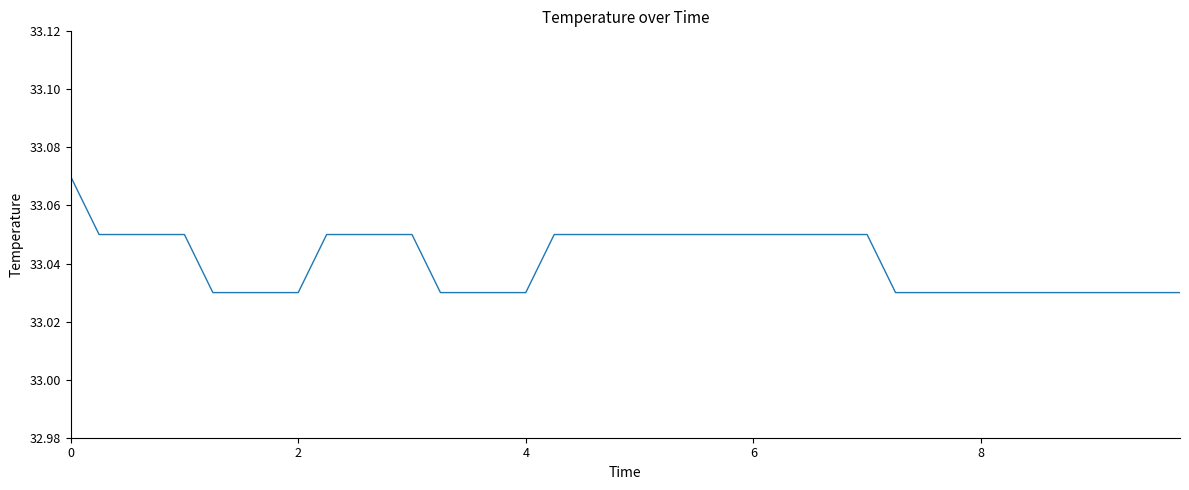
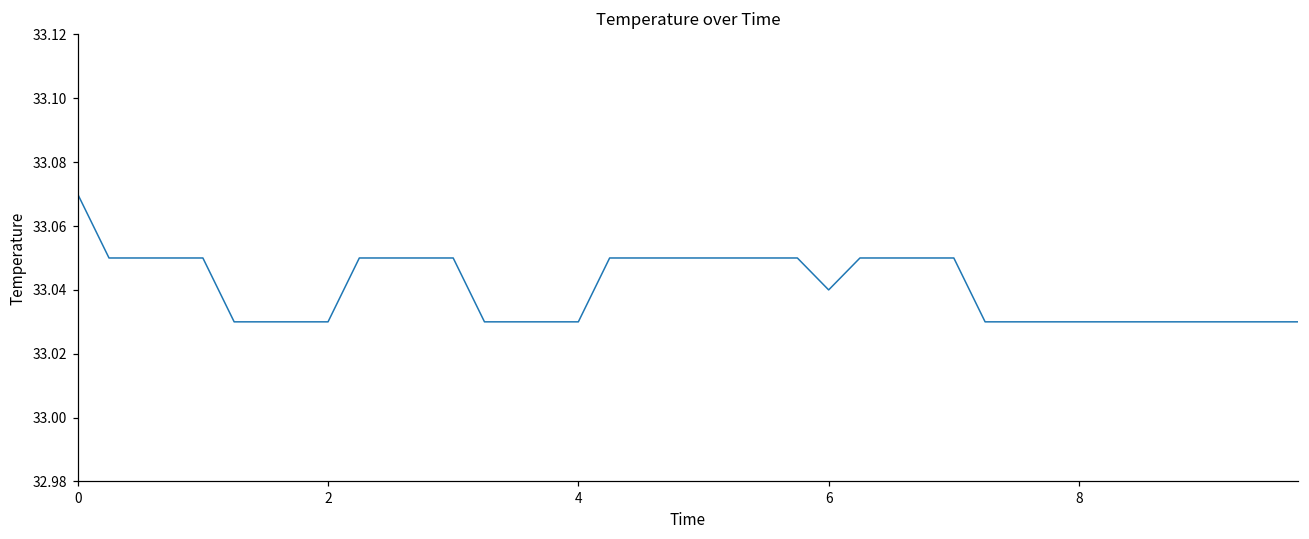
  {
    "0": 33.07,
    "2": 33.03,
    "4": 33.03,
-   "6": 33.05,
+   "6": 33.04,
    "8": 33.03
  }
